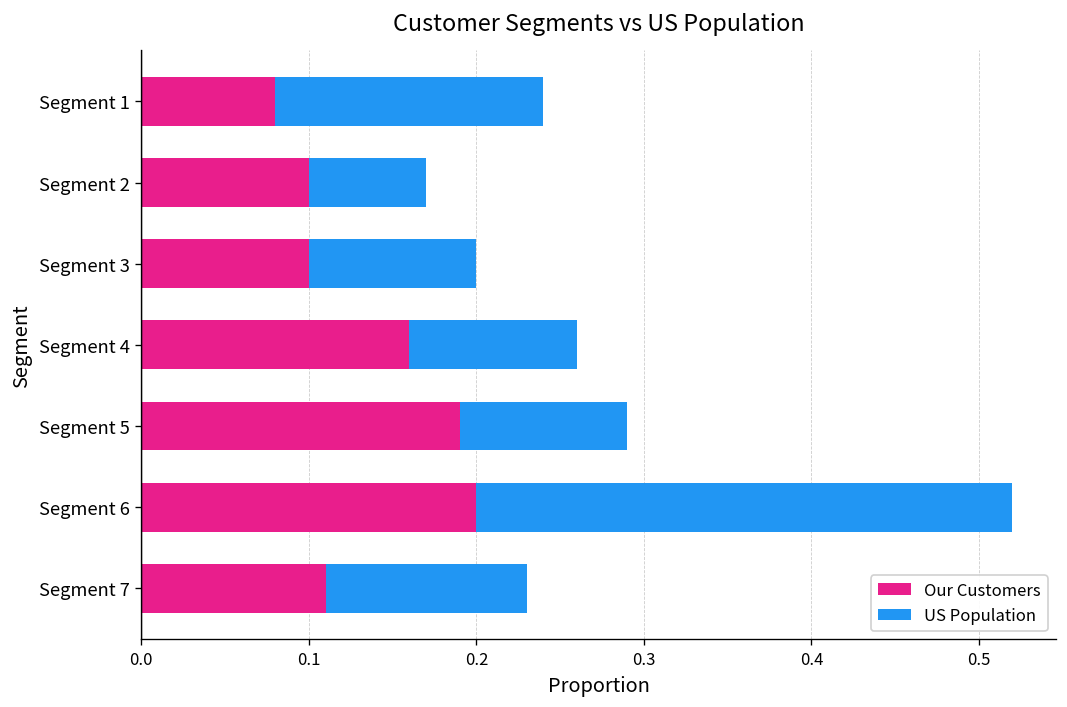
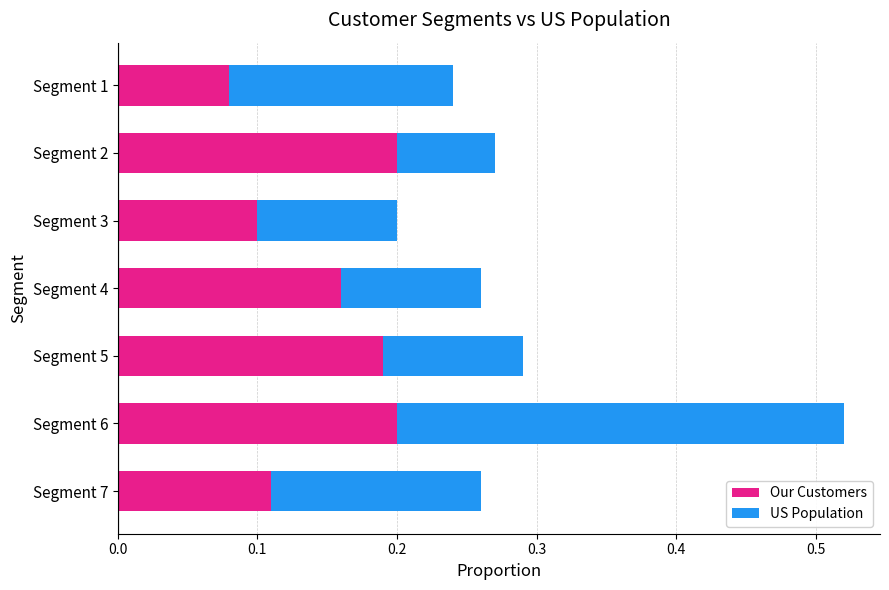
  {
    "Our Customers": {
      "Segment 1": 0.080,
-     "Segment 2": 0.1,
+     "Segment 2": 0.2,
      "Segment 3": 0.1,
      "Segment 4": 0.160,
      "Segment 5": 0.190,
      "Segment 6": 0.2,
      "Segment 7": 0.110
    },
    "US Population": {
      "Segment 1": 0.16,
      "Segment 2": 0.07,
      "Segment 3": 0.10,
      "Segment 4": 0.10,
      "Segment 5": 0.10,
      "Segment 6": 0.32,
-     "Segment 7": 0.12
+     "Segment 7": 0.15
    }
  }
